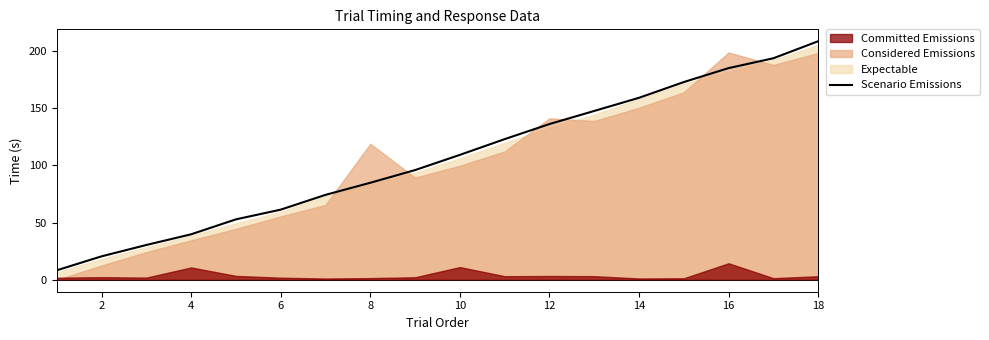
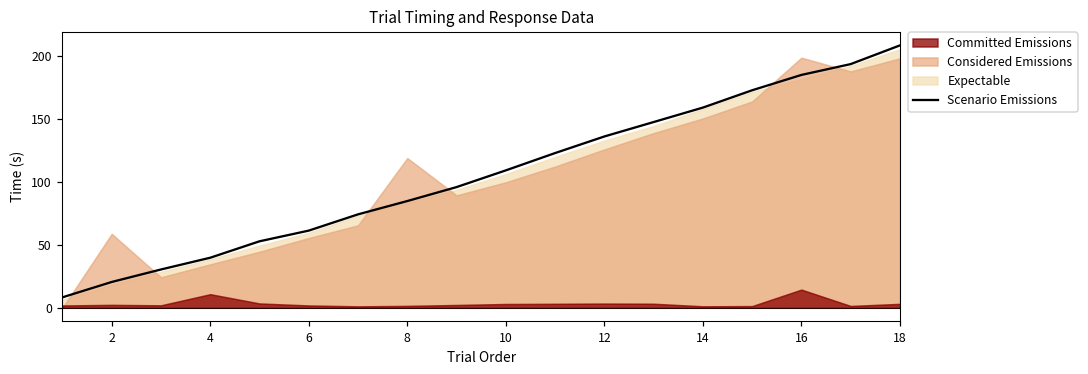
  {
    "Scenario Emissions": {
      "2": 21,
      "10": 109,
      "12": 136,
      "16": 185,
      "18": 209
    },
    "Expectable": {
      "2": 18,
      "10": 106,
      "12": 133,
      "16": 182,
      "18": 205
    },
    "Considered Emissions": {
-     "2": 13,
+     "2": 59,
      "4": 35,
      "6": 55,
      "8": 119,
      "10": 100,
-     "12": 141,
+     "12": 126,
      "14": 150,
      "16": 199,
      "18": 198
    },
    "Committed Emissions": {
      "2": 2,
      "4": 11,
-     "10": 11,
+     "10": 3,
      "12": 3,
      "16": 14,
      "18": 3
    }
  }
